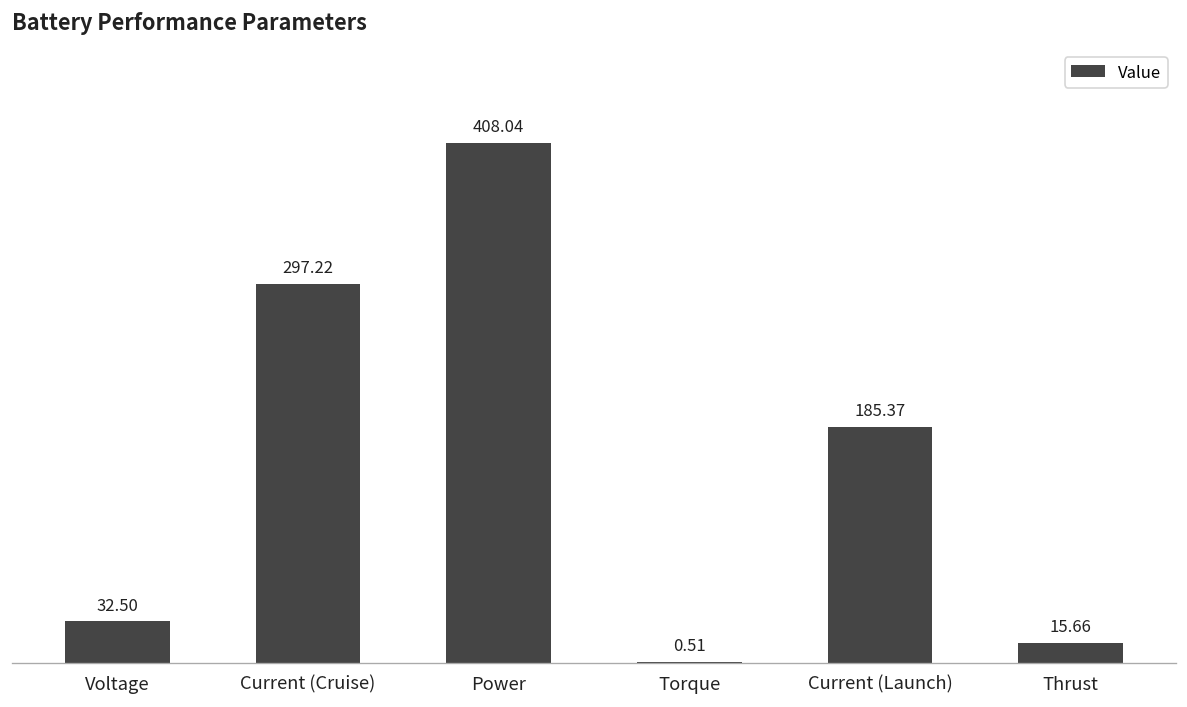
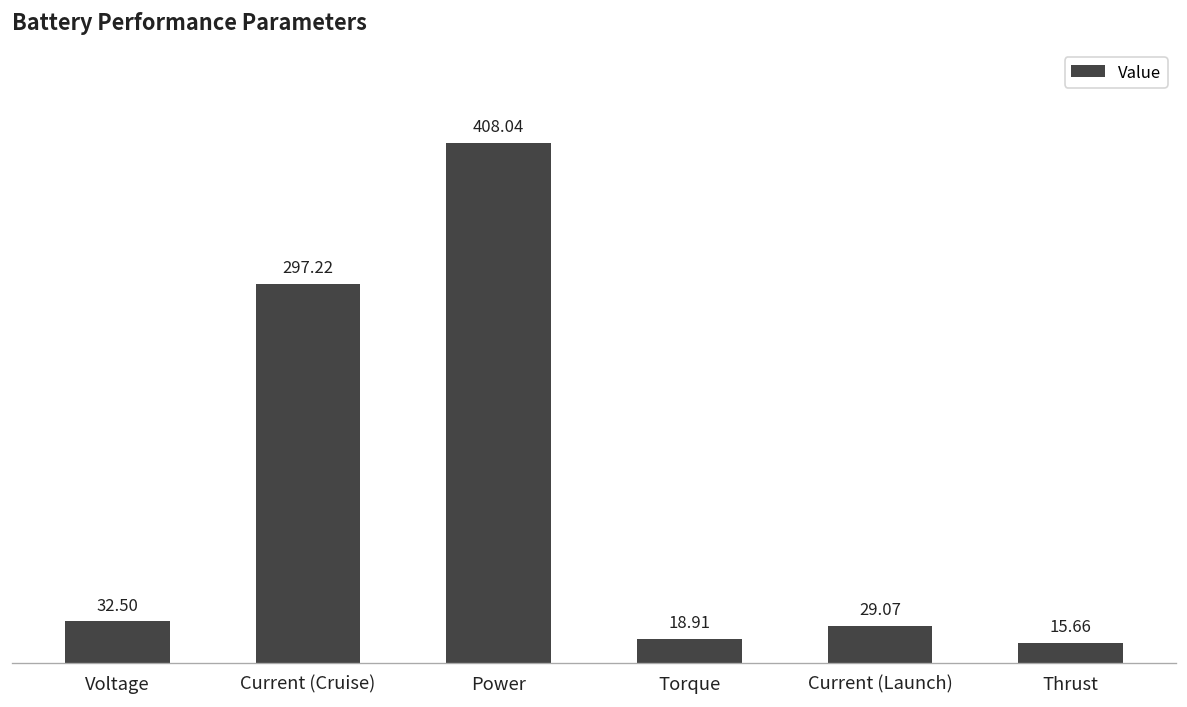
  {
    "Voltage": 32.50,
    "Current (Cruise)": 297.22,
    "Power": 408.04,
-   "Torque": 0.51,
-   "Current (Launch)": 185.37,
+   "Torque": 18.91,
+   "Current (Launch)": 29.07,
    "Thrust": 15.66
  }
